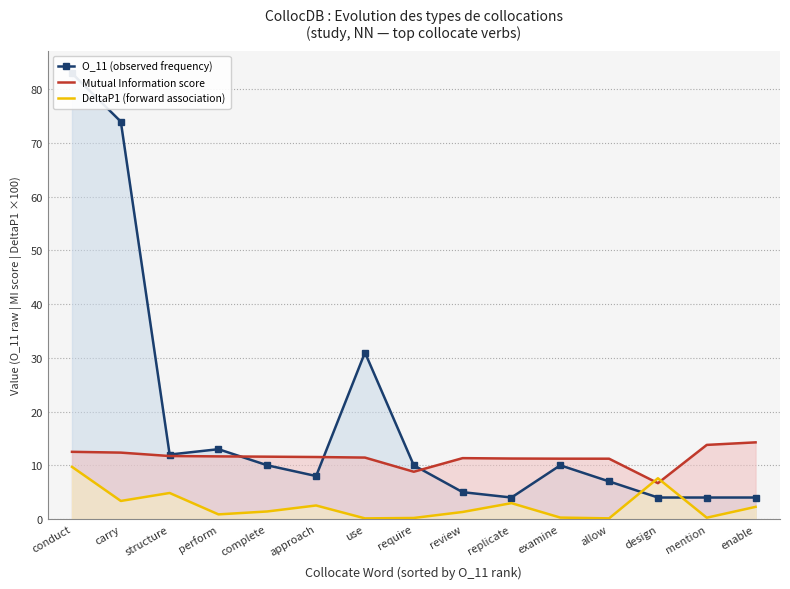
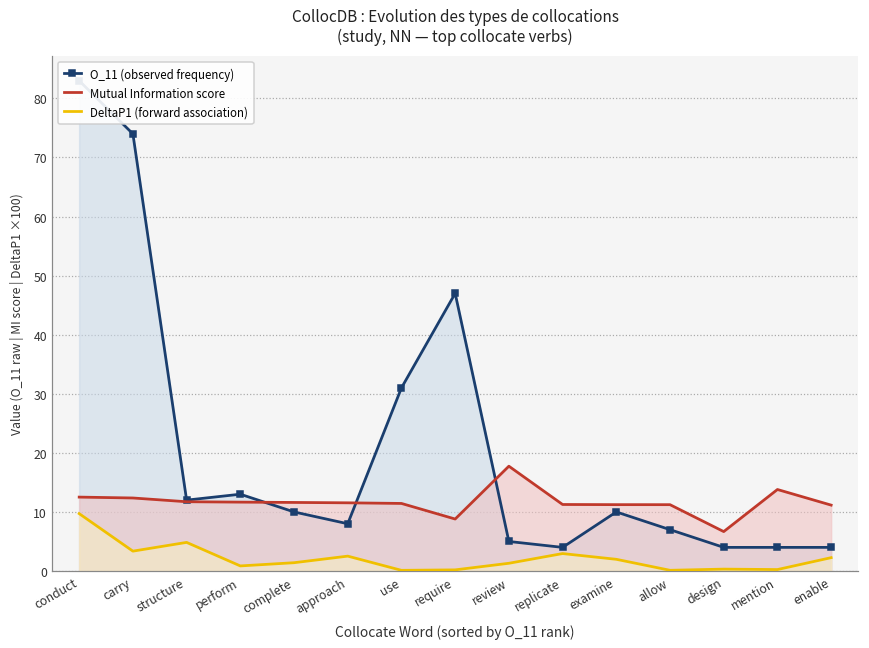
  {
    "O_11 (observed frequency)": {
      "carry": 74,
      "perform": 13,
      "complete": 10,
      "approach": 8,
      "use": 31,
-     "require": 10,
+     "require": 47,
      "review": 5,
      "replicate": 4,
      "examine": 10,
      "allow": 7,
      "design": 4,
      "mention": 4,
      "enable": 4
    },
    "Mutual Information score": {
      "conduct": 13,
      "carry": 12,
      "perform": 12,
      "complete": 12,
      "approach": 12,
      "use": 11,
      "require": 9,
-     "review": 11,
+     "review": 18,
      "replicate": 11,
      "examine": 11,
      "allow": 11,
      "design": 7,
      "mention": 14,
-     "enable": 14
+     "enable": 11
    },
    "DeltaP1 (forward association)": {
      "conduct": 10,
      "carry": 3,
      "structure": 5,
      "perform": 1,
      "complete": 1,
      "approach": 3,
      "use": 0,
      "require": 0,
      "review": 1,
      "replicate": 3,
-     "examine": 0,
+     "examine": 2,
      "allow": 0,
-     "design": 8,
+     "design": 0,
      "mention": 0,
      "enable": 2
    }
  }
